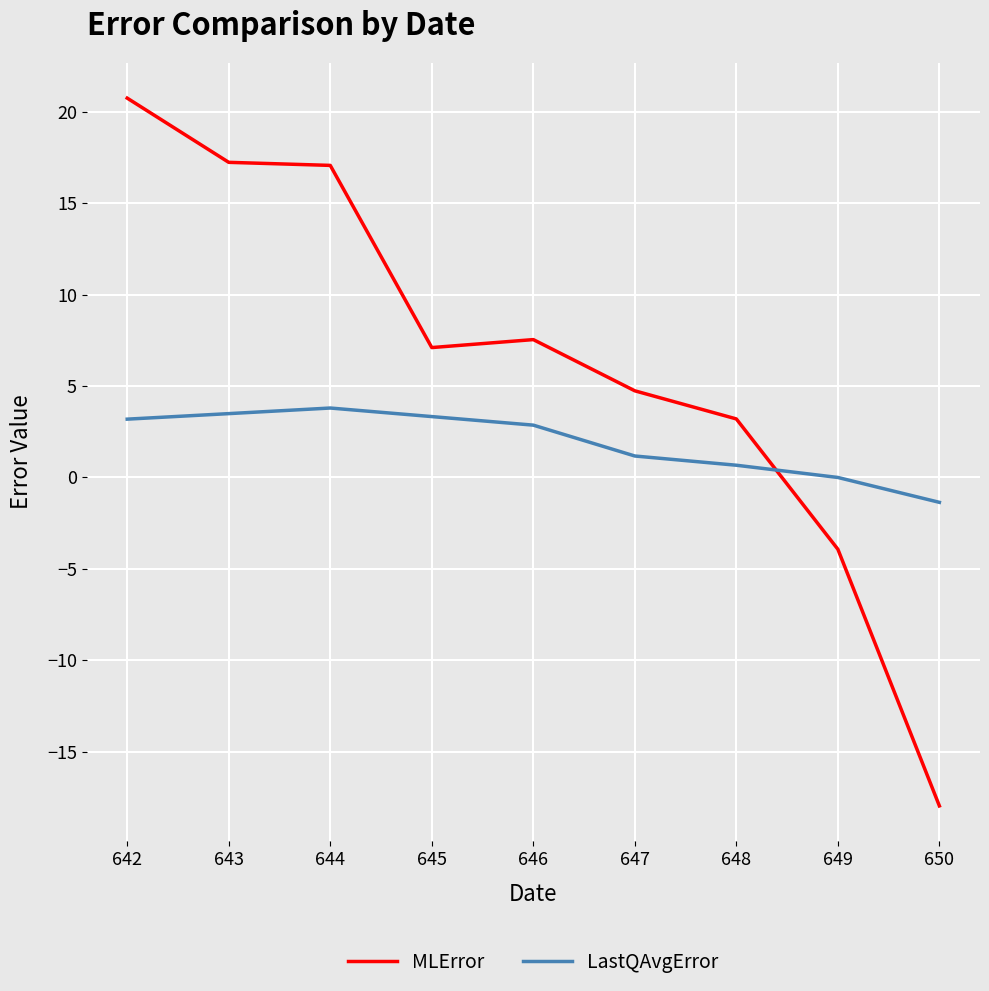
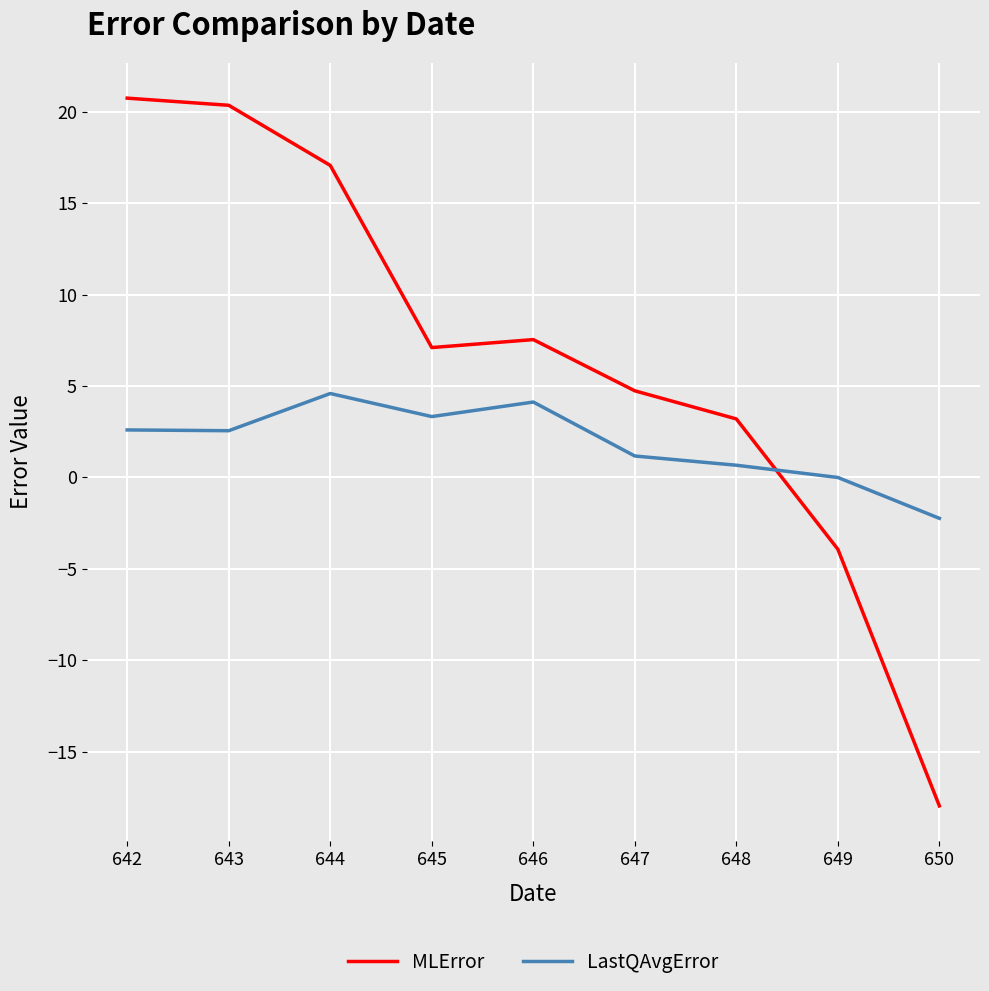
  {
    "MLError": {
      "642": 20.7,
-     "643": 17.2,
+     "643": 20.4,
      "644": 17.1,
      "645": 7.1,
      "646": 7.5,
      "647": 4.7,
      "648": 3.2,
      "649": -3.9,
      "650": -18.0
    },
    "LastQAvgError": {
-     "642": 3.2,
-     "643": 3.5,
-     "644": 3.8,
+     "642": 2.6,
+     "643": 2.6,
+     "644": 4.6,
      "645": 3.3,
-     "646": 2.9,
+     "646": 4.1,
      "647": 1.2,
      "648": 0.7,
      "649": 0.0,
-     "650": -1.4
+     "650": -2.2
    }
  }
